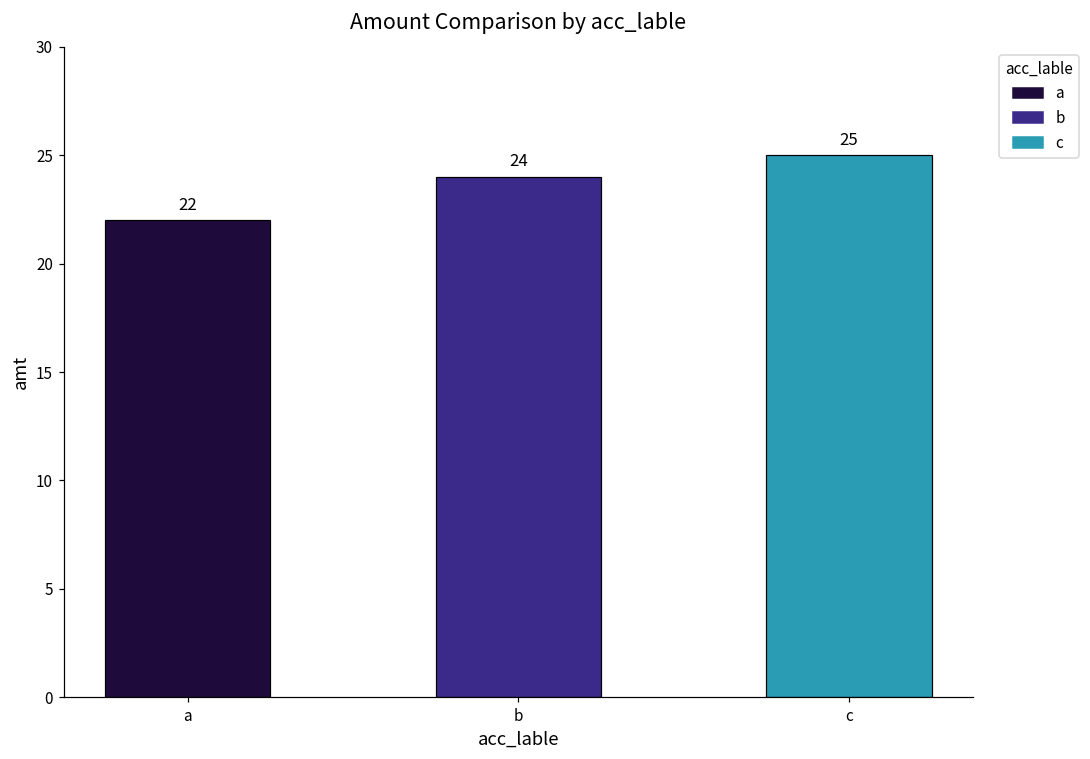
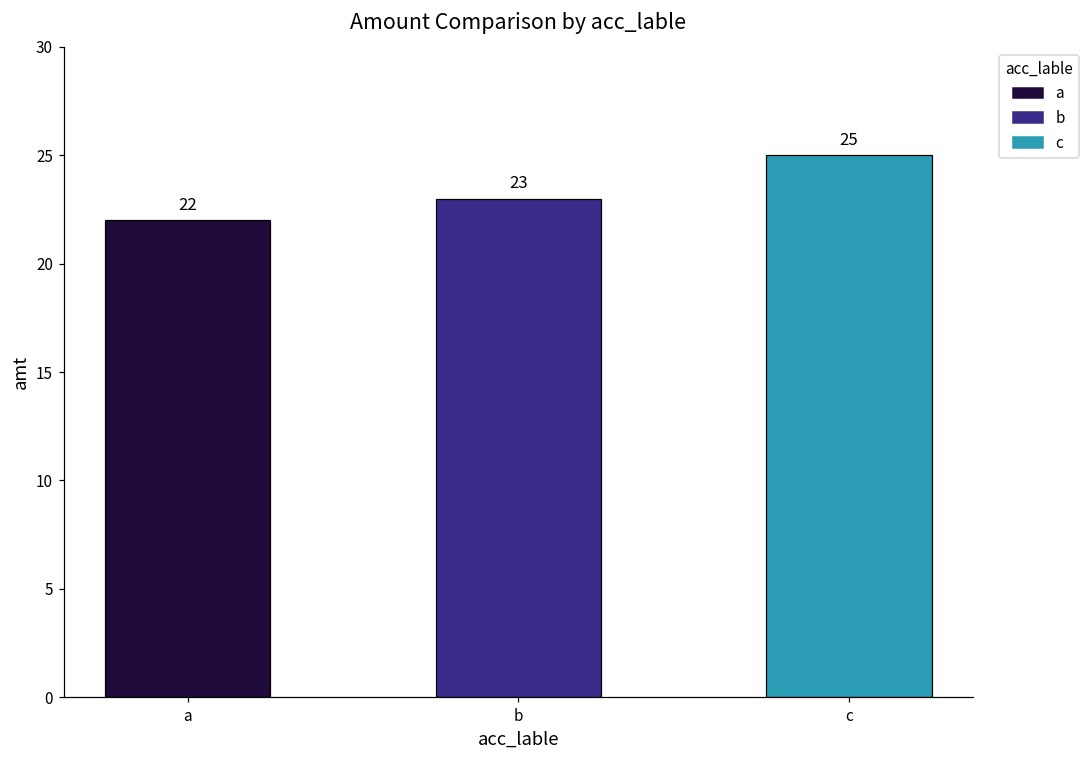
  {
    "a": 22,
-   "b": 24,
+   "b": 23,
    "c": 25
  }
